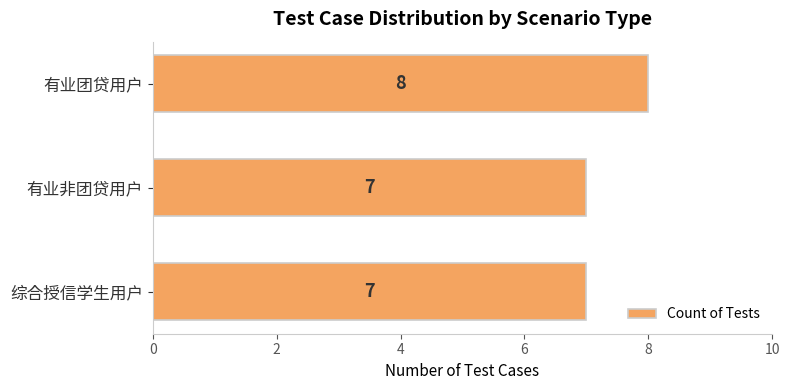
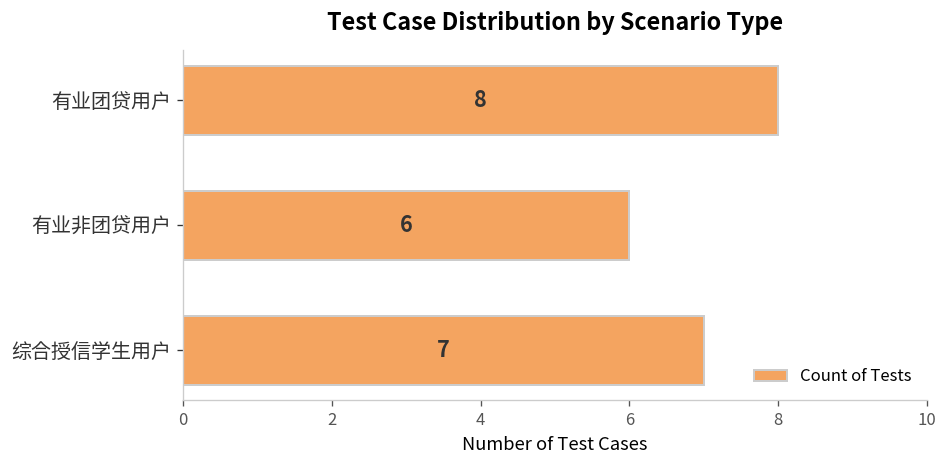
  {
    "有业团贷用户": 8,
-   "有业非团贷用户": 7,
+   "有业非团贷用户": 6,
    "综合授信学生用户": 7
  }
